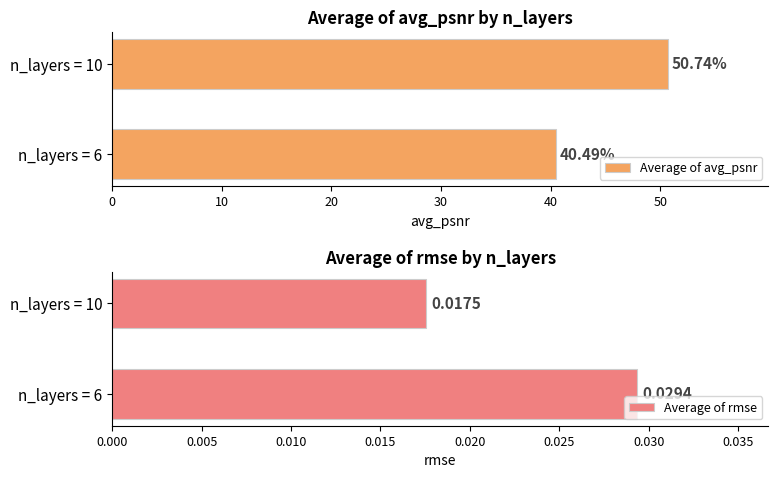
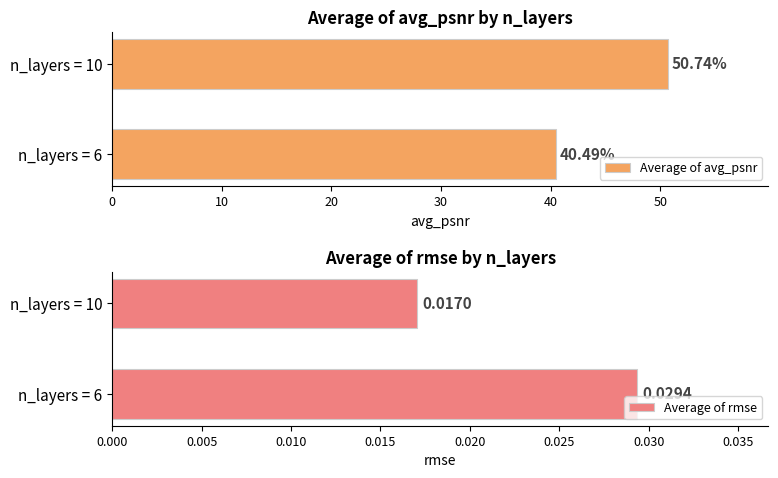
  {
    "Average of avg_psnr by n_layers": {
      "n_layers = 10": "50.74%"
    },
    "Average of rmse by n_layers": {
-     "n_layers = 10": "0.0175"
+     "n_layers = 10": "0.0170"
    }
  }
